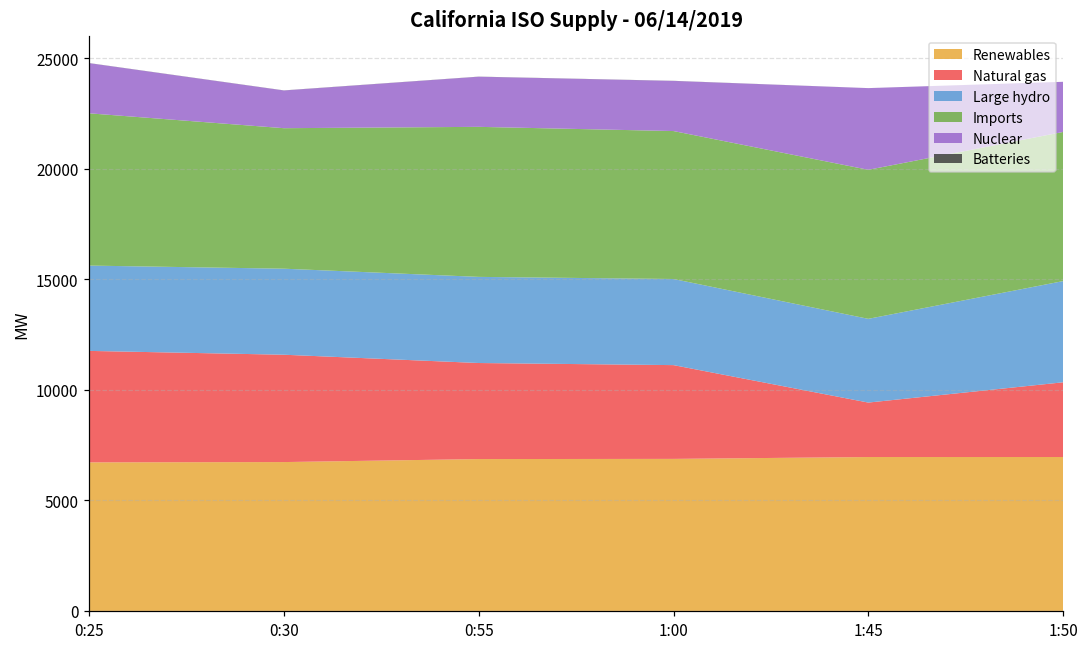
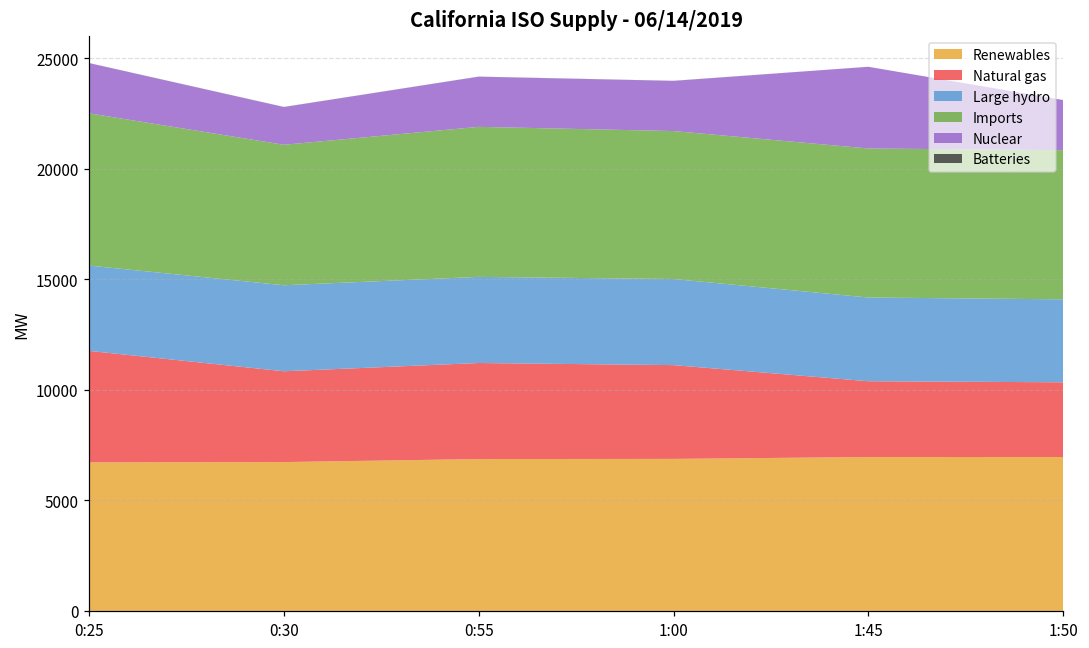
  {
    "Renewables": {
      "0:25": 6700,
      "0:30": 6700,
      "0:55": 6900,
      "1:00": 6900,
      "1:45": 7000,
      "1:50": 7000
    },
    "Natural gas": {
      "0:25": 5000,
-     "0:30": 4900,
+     "0:30": 4100,
      "0:55": 4300,
      "1:00": 4200,
-     "1:45": 2500,
+     "1:45": 3400,
      "1:50": 3400
    },
    "Large hydro": {
      "0:25": 3900,
      "0:30": 3900,
      "0:55": 3900,
      "1:00": 3900,
      "1:45": 3800,
-     "1:50": 4600
+     "1:50": 3800
    },
    "Imports": {
      "0:25": 6900,
      "0:30": 6400,
      "0:55": 6800,
      "1:00": 6700,
      "1:45": 6700,
      "1:50": 6700
    },
    "Batteries": {
      "0:25": 2300,
      "0:30": 1700,
      "0:55": 2300,
      "1:00": 2300,
      "1:45": 3700,
      "1:50": 2300
    }
  }
